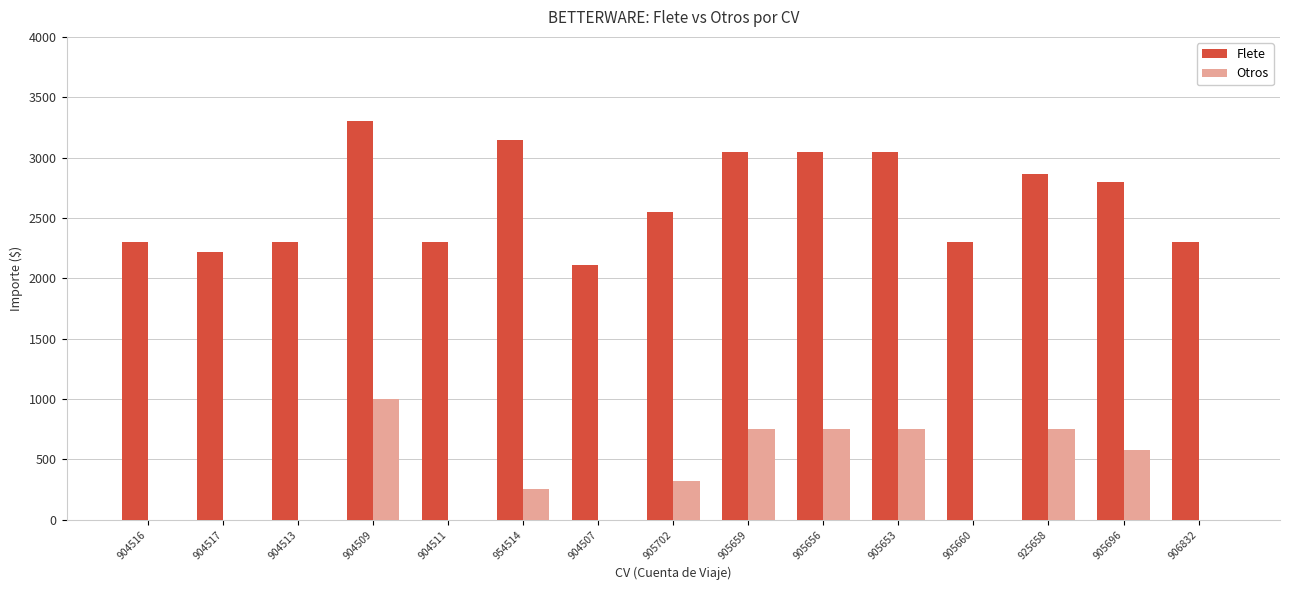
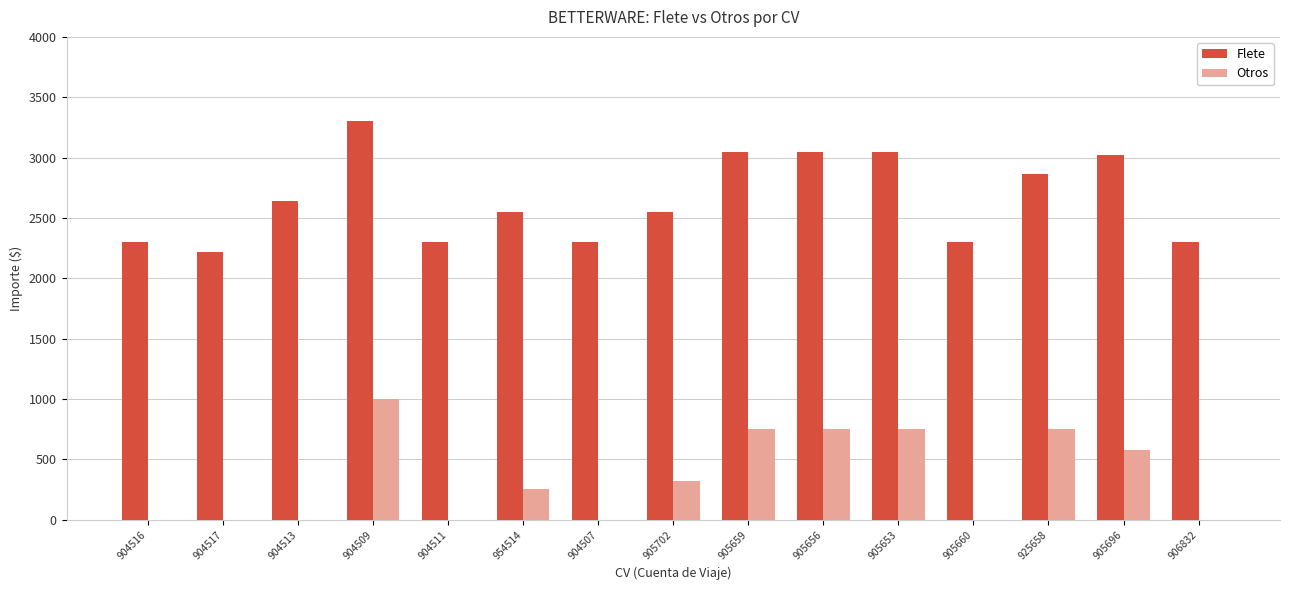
  {
    "Flete": {
      "904516": 2300,
      "904517": 2220,
-     "904513": 2300,
+     "904513": 2640,
      "904509": 3300,
      "904511": 2300,
-     "954514": 3140,
-     "904507": 2110,
+     "954514": 2550,
+     "904507": 2300,
      "905702": 2550,
      "905659": 3050,
      "905656": 3050,
      "905653": 3050,
      "905660": 2300,
      "925658": 2870,
-     "905696": 2800,
+     "905696": 3020,
      "906832": 2300
    },
    "Otros": {
      "904516": 0,
      "904517": 0,
      "904513": 0,
      "904509": 1000,
      "904511": 0,
      "954514": 250,
      "904507": 0,
      "905702": 320,
      "905659": 750,
      "905656": 750,
      "905653": 750,
      "905660": 0,
      "925658": 750,
      "905696": 580,
      "906832": 0
    }
  }
